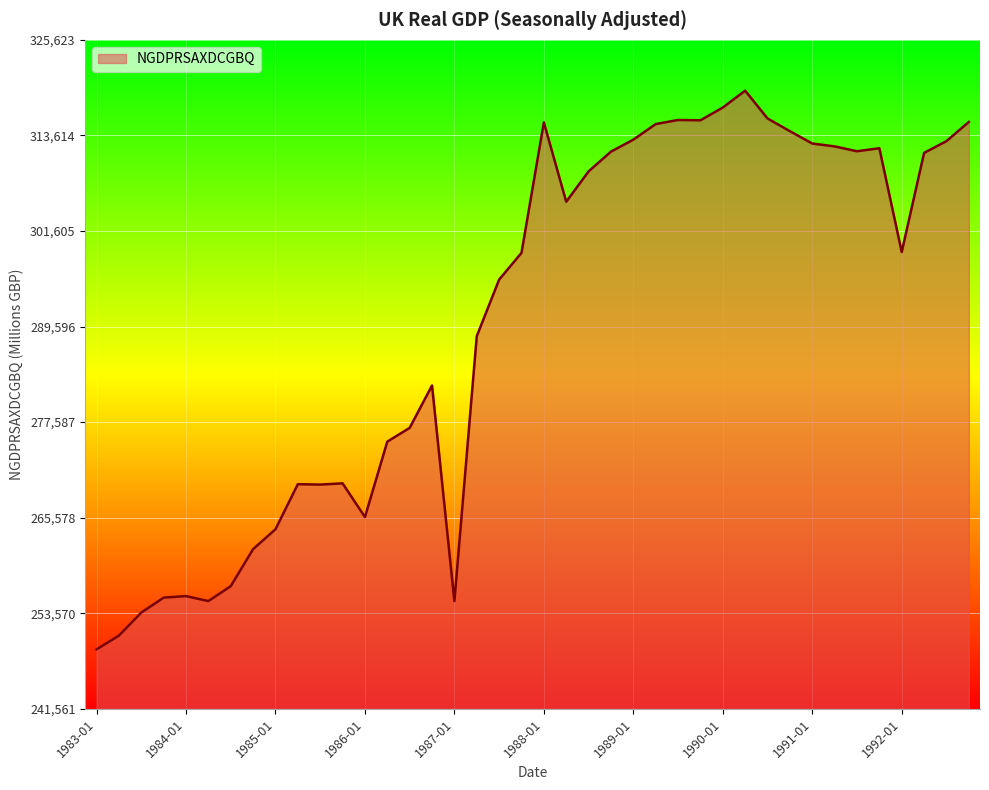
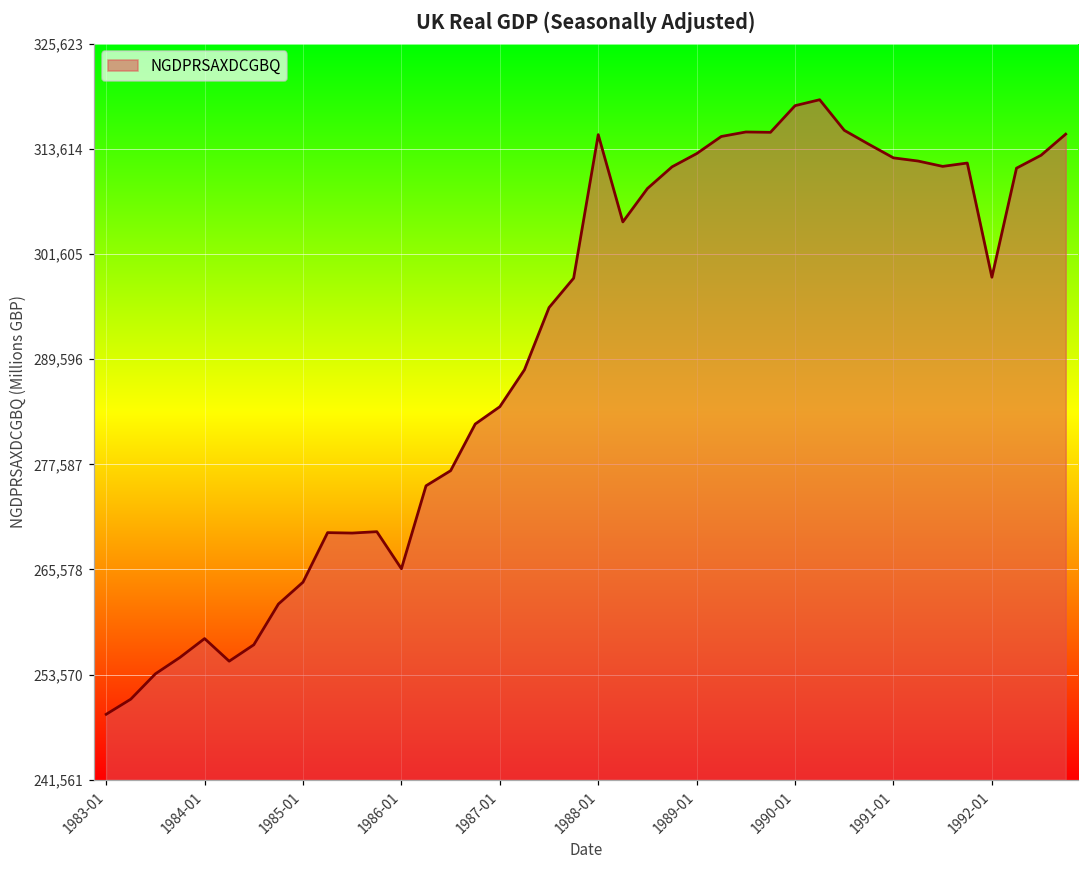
  {
    "1983-01": "249,000",
-   "1984-01": "256,000",
+   "1984-01": "258,000",
    "1985-01": "264,000",
    "1986-01": "266,000",
-   "1987-01": "255,000",
+   "1987-01": "284,000",
    "1988-01": "315,000",
    "1989-01": "313,000",
-   "1990-01": "317,000",
+   "1990-01": "319,000",
    "1991-01": "313,000",
    "1992-01": "299,000"
  }
